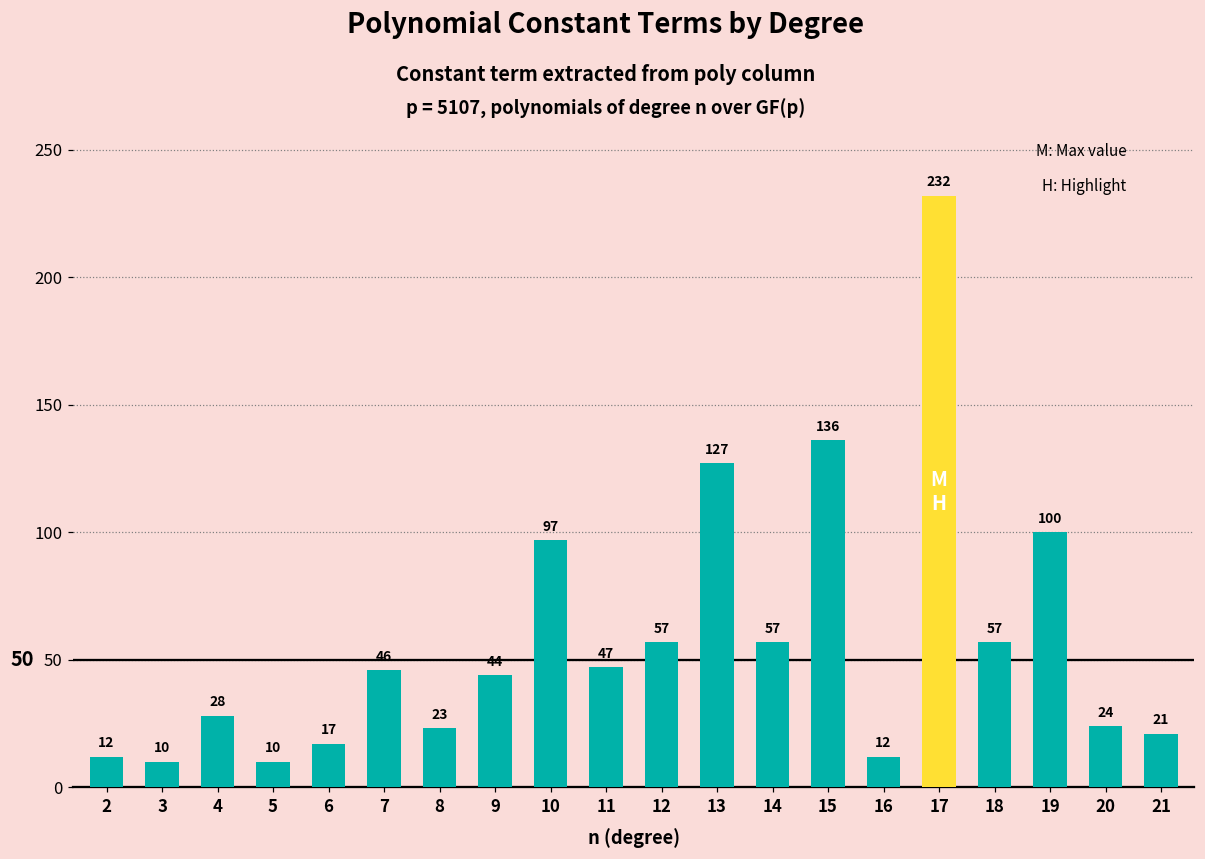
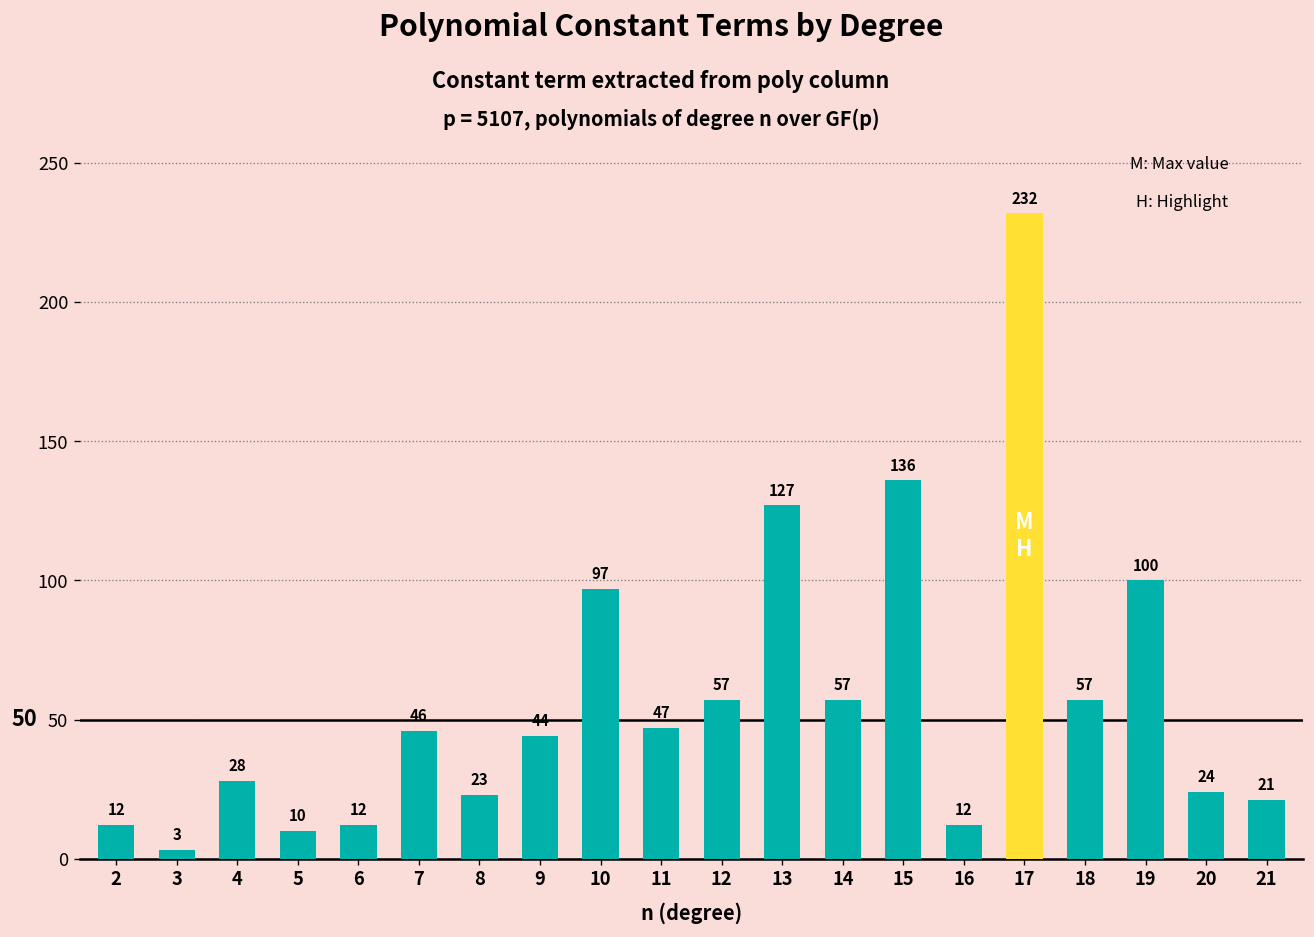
  {
    "2": 12,
-   "3": 10,
+   "3": 3,
    "4": 28,
    "5": 10,
-   "6": 17,
+   "6": 12,
    "7": 46,
    "8": 23,
    "9": 44,
    "10": 97,
    "11": 47,
    "12": 57,
    "13": 127,
    "14": 57,
    "15": 136,
    "16": 12,
    "17": 232,
    "18": 57,
    "19": 100,
    "20": 24,
    "21": 21
  }
